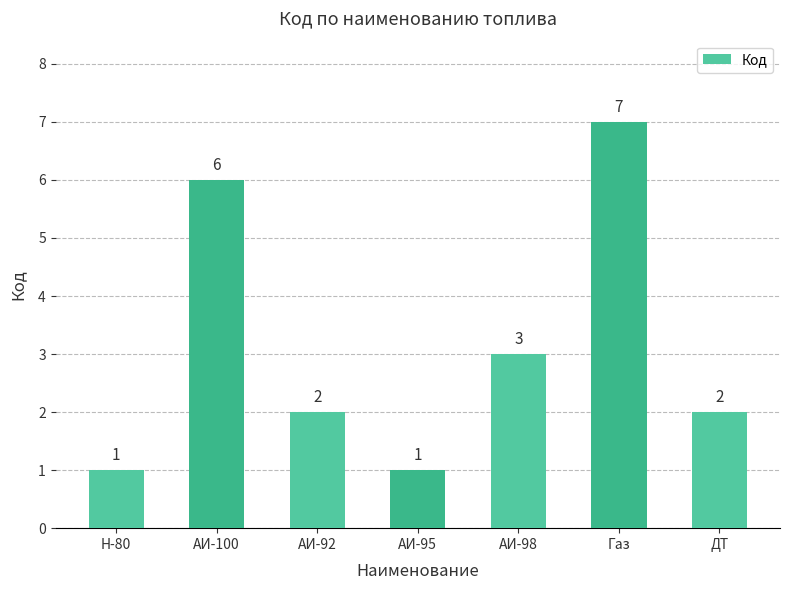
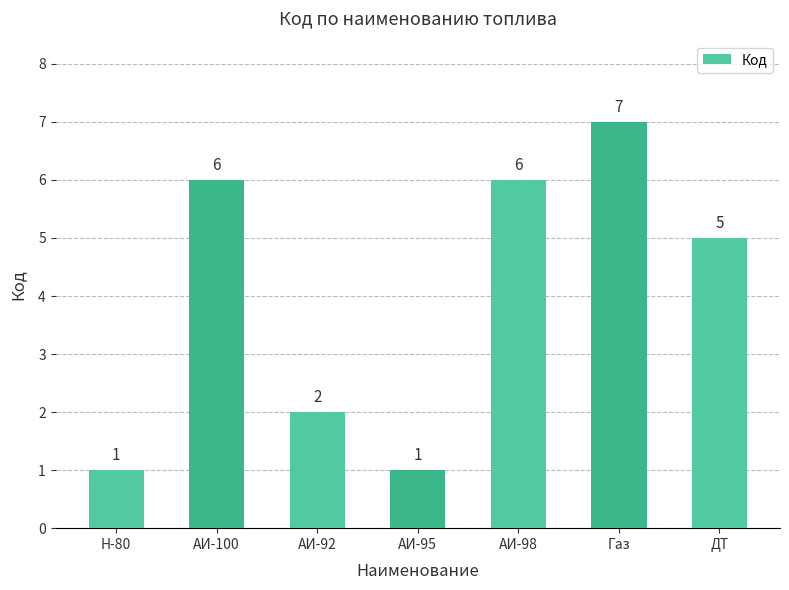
  {
    "H-80": 1,
    "АИ-100": 6,
    "АИ-92": 2,
    "АИ-95": 1,
-   "АИ-98": 3,
+   "АИ-98": 6,
    "Газ": 7,
-   "ДТ": 2
+   "ДТ": 5
  }
